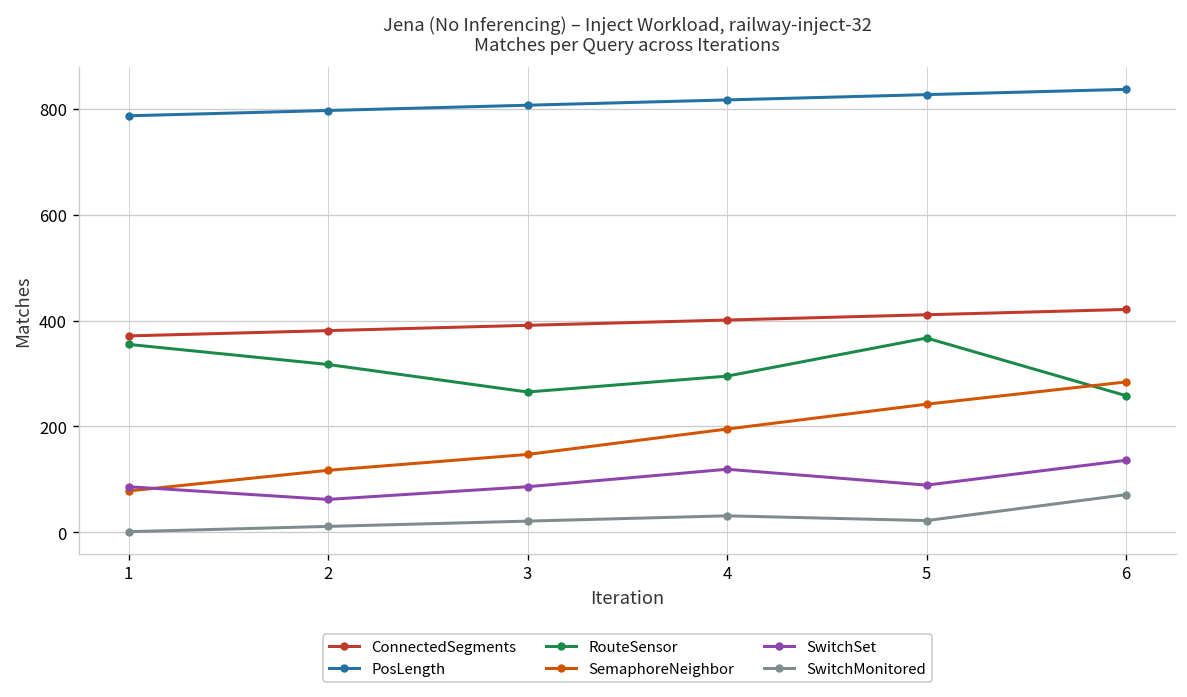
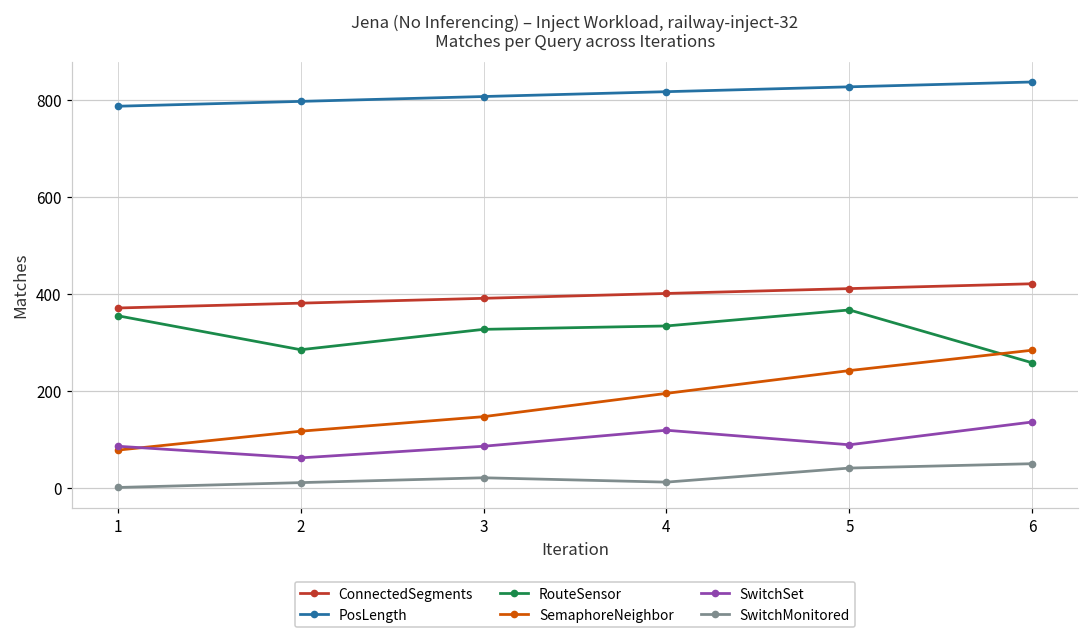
  {
    "PosLength": {
      "1": 790,
      "2": 800,
      "3": 810,
      "4": 820,
      "5": 830,
      "6": 840
    },
    "RouteSensor": {
      "1": 360,
-     "2": 320,
-     "3": 270,
-     "4": 300,
+     "2": 290,
+     "3": 330,
+     "4": 330,
      "5": 370,
      "6": 260
    },
    "SwitchSet": {
      "1": 90,
      "2": 60,
      "3": 90,
      "4": 120,
      "5": 90,
      "6": 140
    },
    "SwitchMonitored": {
      "1": 0,
      "2": 10,
      "3": 20,
-     "4": 30,
-     "5": 20,
-     "6": 70
+     "4": 10,
+     "5": 40,
+     "6": 50
    }
  }
